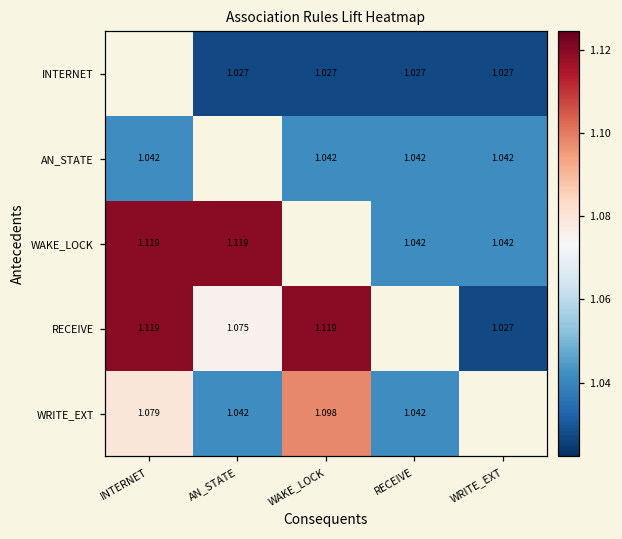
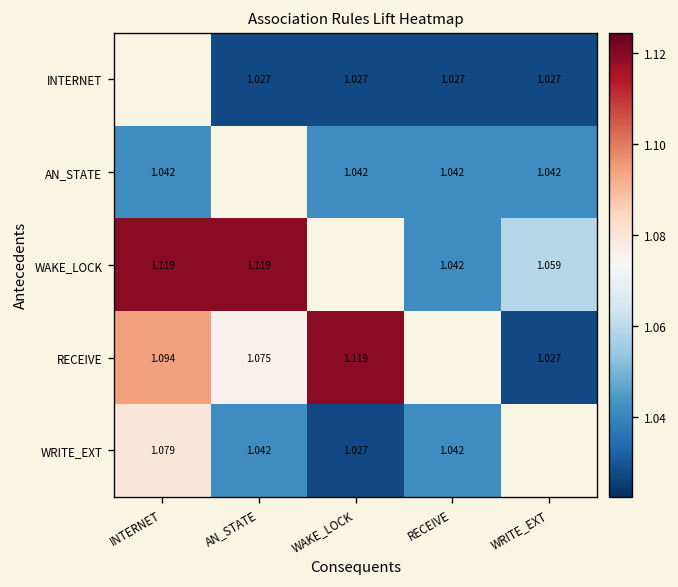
  {
    "INTERNET": {
      "AN_STATE": 1.027,
      "WAKE_LOCK": 1.027,
      "RECEIVE": 1.027,
      "WRITE_EXT": 1.027
    },
    "AN_STATE": {
      "INTERNET": 1.042,
      "WAKE_LOCK": 1.042,
      "RECEIVE": 1.042,
      "WRITE_EXT": 1.042
    },
    "WAKE_LOCK": {
      "INTERNET": 1.119,
      "AN_STATE": 1.119,
      "RECEIVE": 1.042,
-     "WRITE_EXT": 1.042
+     "WRITE_EXT": 1.059
    },
    "RECEIVE": {
-     "INTERNET": 1.119,
+     "INTERNET": 1.094,
      "AN_STATE": 1.075,
      "WAKE_LOCK": 1.119,
      "WRITE_EXT": 1.027
    },
    "WRITE_EXT": {
      "INTERNET": 1.079,
      "AN_STATE": 1.042,
-     "WAKE_LOCK": 1.098,
+     "WAKE_LOCK": 1.027,
      "RECEIVE": 1.042
    }
  }
